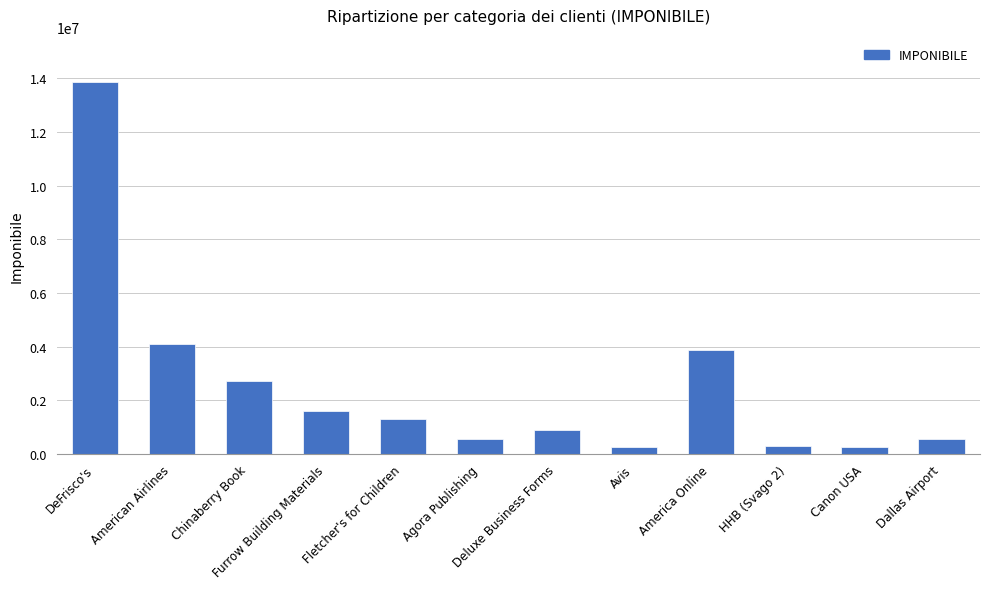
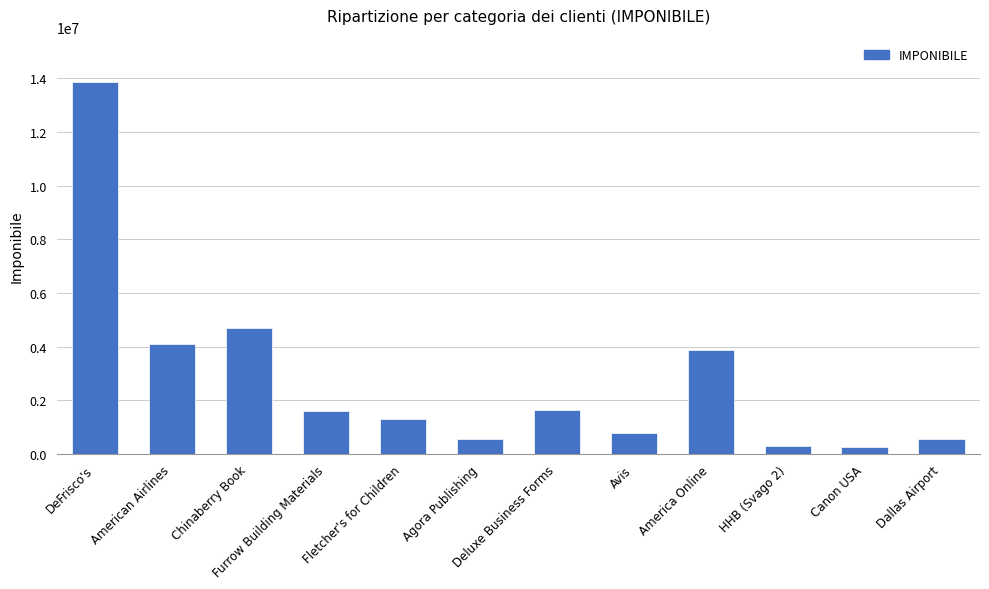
  {
    "DeFrisco's": 13900000,
    "American Airlines": 4100000,
-   "Chinaberry Book": 2700000,
+   "Chinaberry Book": 4700000,
    "Furrow Building Materials": 1600000,
    "Fletcher's for Children": 1300000,
    "Agora Publishing": 600000,
-   "Deluxe Business Forms": 900000,
-   "Avis": 300000,
+   "Deluxe Business Forms": 1600000,
+   "Avis": 800000,
    "America Online": 3900000,
    "HHB (Svago 2)": 300000,
    "Canon USA": 300000,
    "Dallas Airport": 600000
  }
